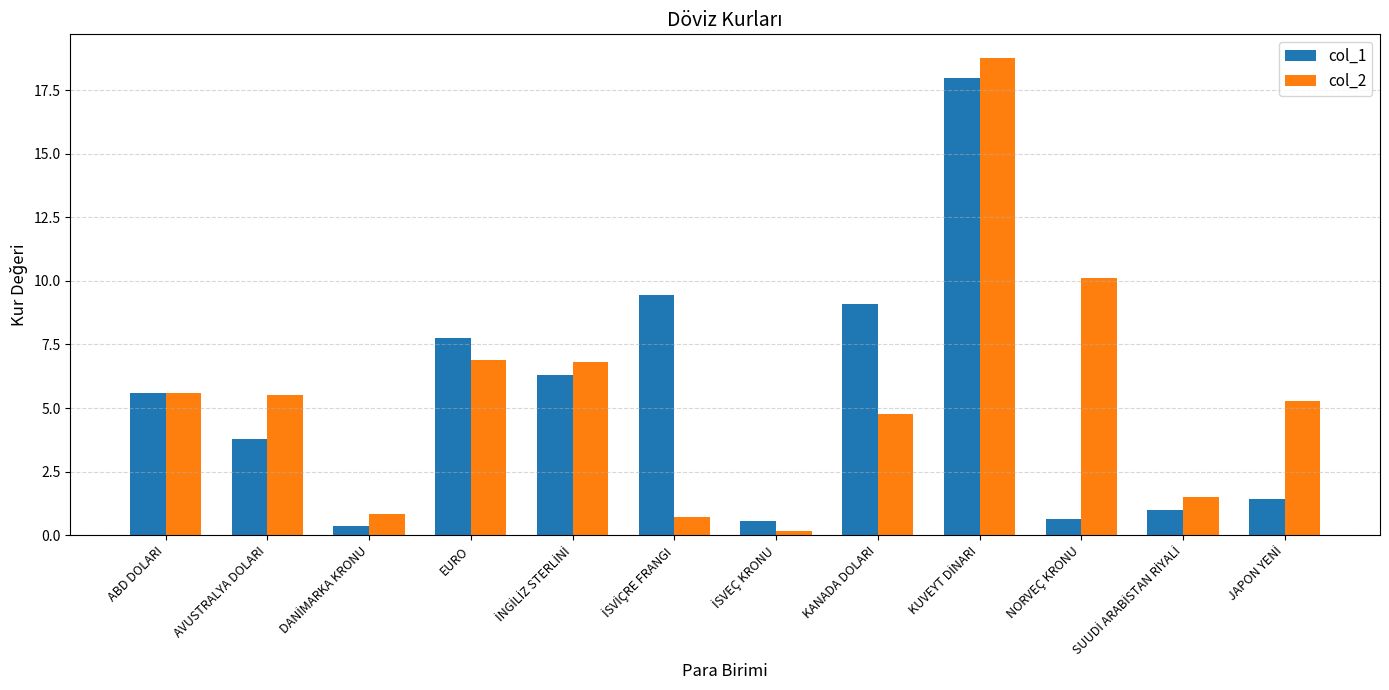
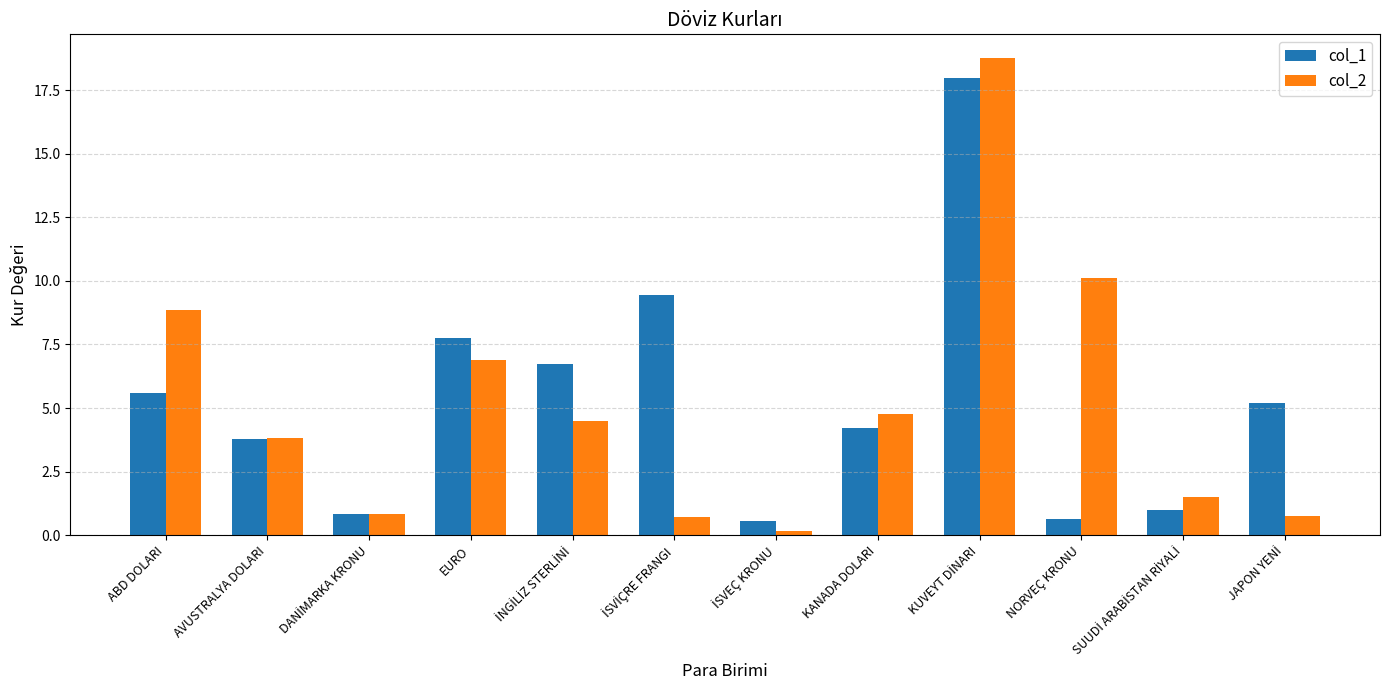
  {
    "col_1": {
      "ABD DOLARI": 5.6,
      "AVUSTRALYA DOLARI": 3.8,
-     "DANİMARKA KRONU": 0.4,
+     "DANİMARKA KRONU": 0.8,
      "EURO": 7.7,
-     "İNGİLİZ STERLİNİ": 6.3,
+     "İNGİLİZ STERLİNİ": 6.7,
      "İSVİÇRE FRANGI": 9.4,
      "İSVEÇ KRONU": 0.6,
-     "KANADA DOLARI": 9.1,
+     "KANADA DOLARI": 4.2,
      "KUVEYT DİNARI": 18.0,
      "NORVEÇ KRONU": 0.6,
      "SUUDİ ARABİSTAN RİYALİ": 1.0,
-     "JAPON YENİ": 1.4
+     "JAPON YENİ": 5.2
    },
    "col_2": {
-     "ABD DOLARI": 5.6,
-     "AVUSTRALYA DOLARI": 5.5,
+     "ABD DOLARI": 8.8,
+     "AVUSTRALYA DOLARI": 3.8,
      "DANİMARKA KRONU": 0.8,
      "EURO": 6.9,
-     "İNGİLİZ STERLİNİ": 6.8,
+     "İNGİLİZ STERLİNİ": 4.5,
      "İSVİÇRE FRANGI": 0.7,
      "İSVEÇ KRONU": 0.2,
      "KANADA DOLARI": 4.8,
      "KUVEYT DİNARI": 18.8,
      "NORVEÇ KRONU": 10.1,
      "SUUDİ ARABİSTAN RİYALİ": 1.5,
-     "JAPON YENİ": 5.3
+     "JAPON YENİ": 0.8
    }
  }
